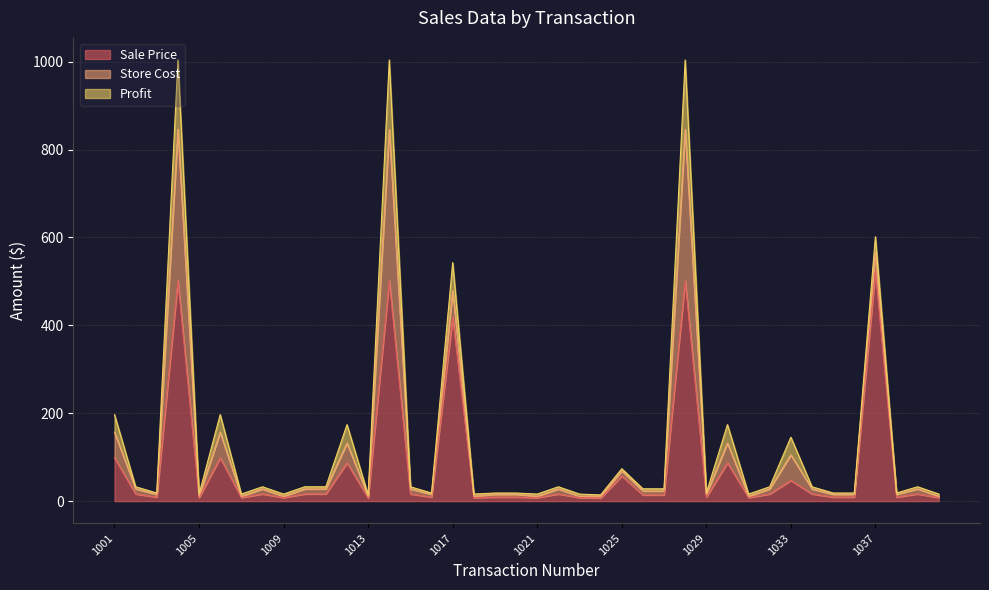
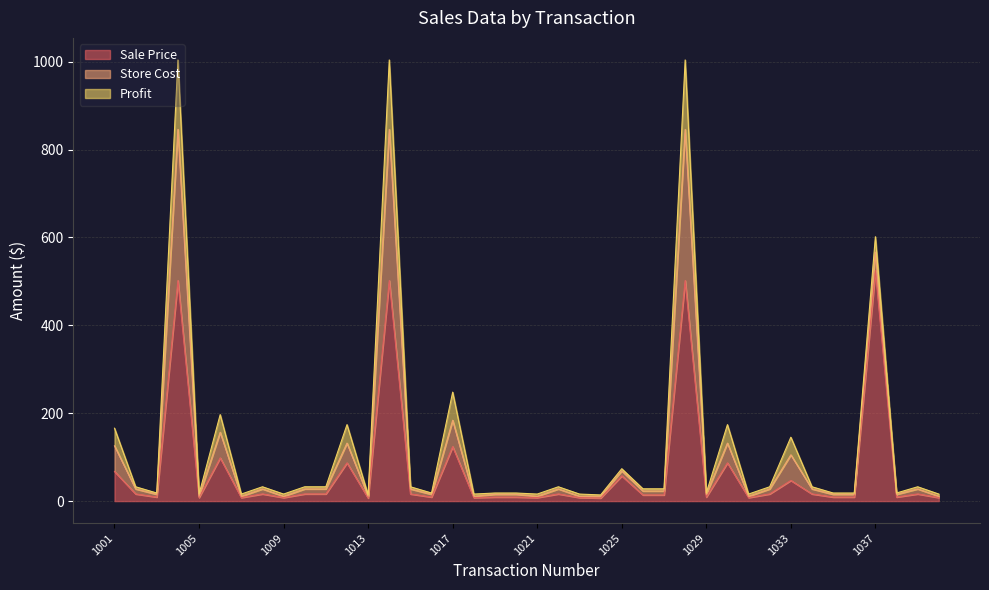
  {
    "Sale Price": {
-     "1001": 100,
-     "1017": 420,
+     "1001": 70,
+     "1017": 120,
      "1025": 60,
      "1029": 10,
      "1033": 50,
      "1037": 520
    }
  }
